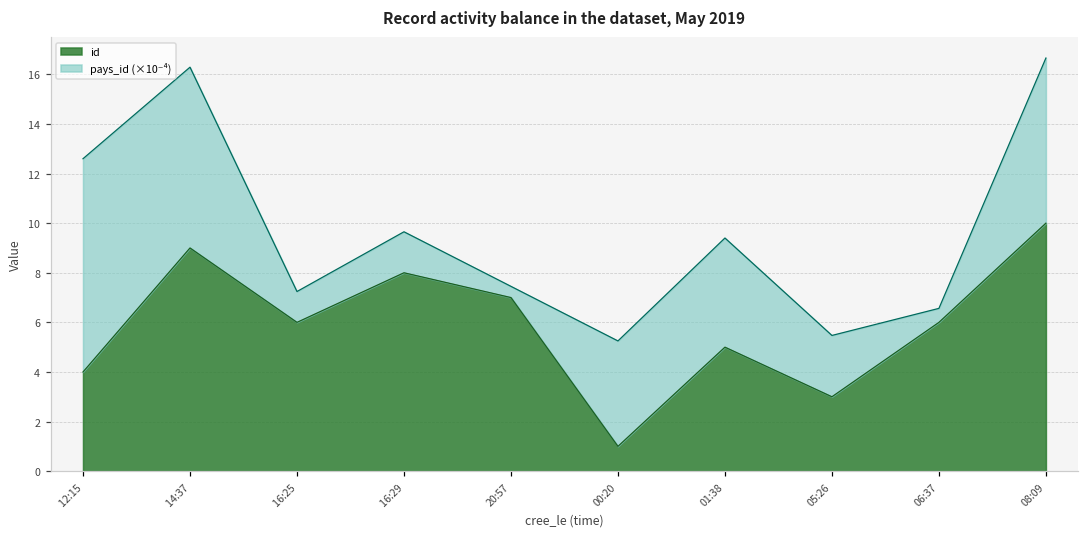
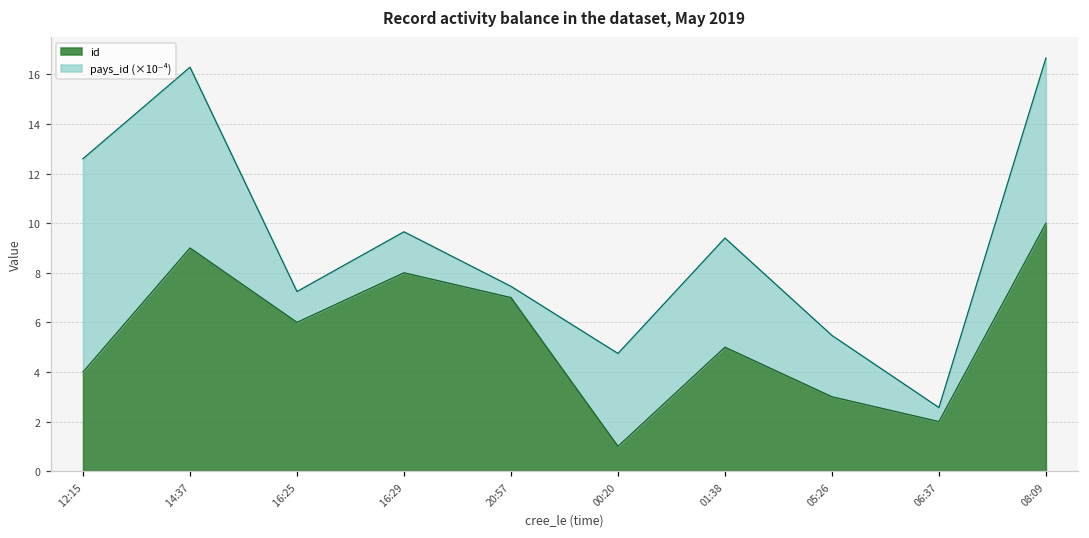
  {
    "id": {
      "12:15": 4,
      "14:37": 9,
      "16:25": 6,
      "16:29": 8,
      "20:57": 7,
      "00:20": 1,
      "01:38": 5,
      "05:26": 3,
-     "06:37": 6,
+     "06:37": 2,
      "08:09": 10
    },
    "pays_id (×10⁻⁴)": {
      "12:15": 8.6,
      "14:37": 7.3,
      "16:25": 1.2,
      "16:29": 1.7,
      "20:57": 0.5,
-     "00:20": 4.3,
+     "00:20": 3.7,
      "01:38": 4.4,
      "05:26": 2.5,
      "06:37": 0.6,
      "08:09": 6.7
    }
  }
